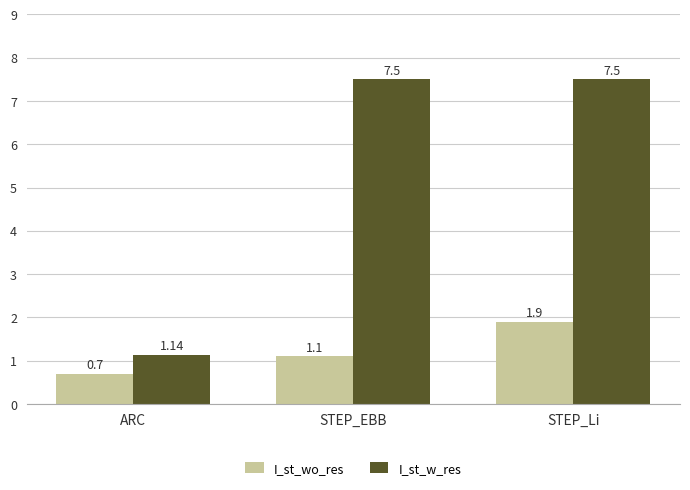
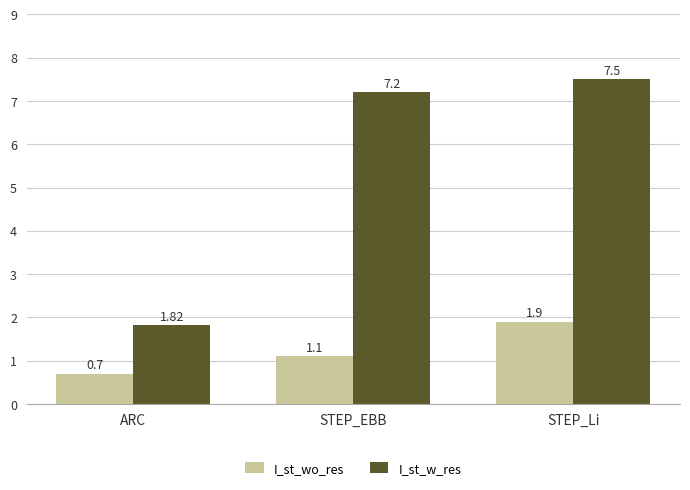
  {
    "I_st_wo_res": {
      "ARC": 0.7,
      "STEP_EBB": 1.1,
      "STEP_Li": 1.9
    },
    "I_st_w_res": {
-     "ARC": 1.14,
-     "STEP_EBB": 7.5,
+     "ARC": 1.82,
+     "STEP_EBB": 7.2,
      "STEP_Li": 7.5
    }
  }
